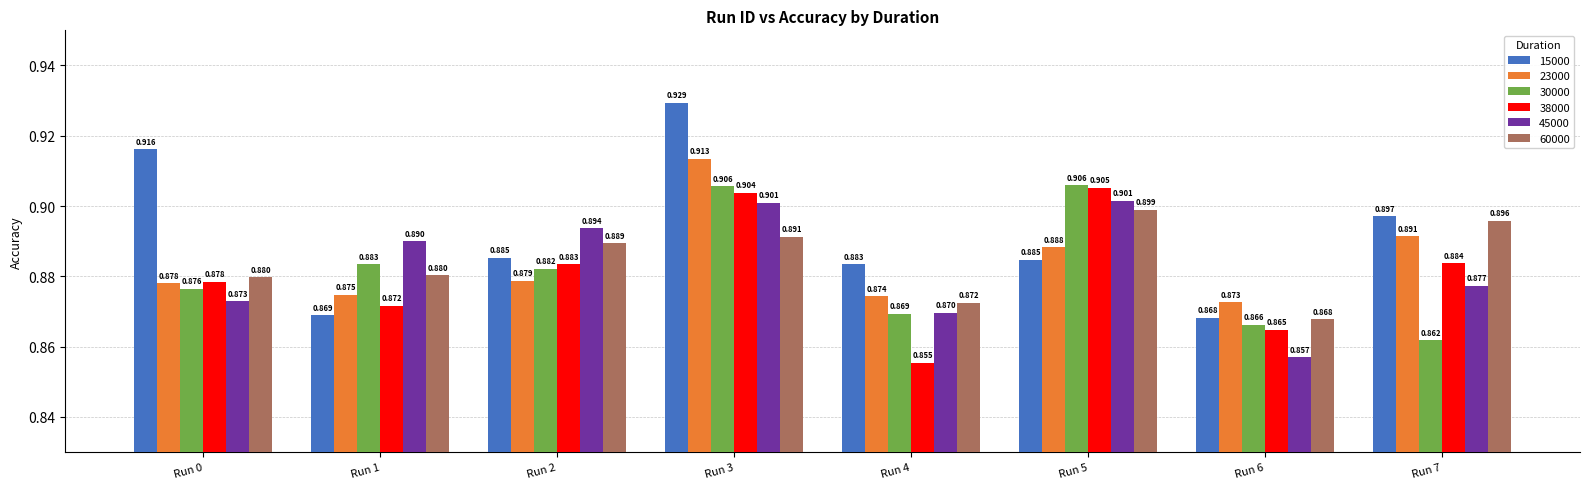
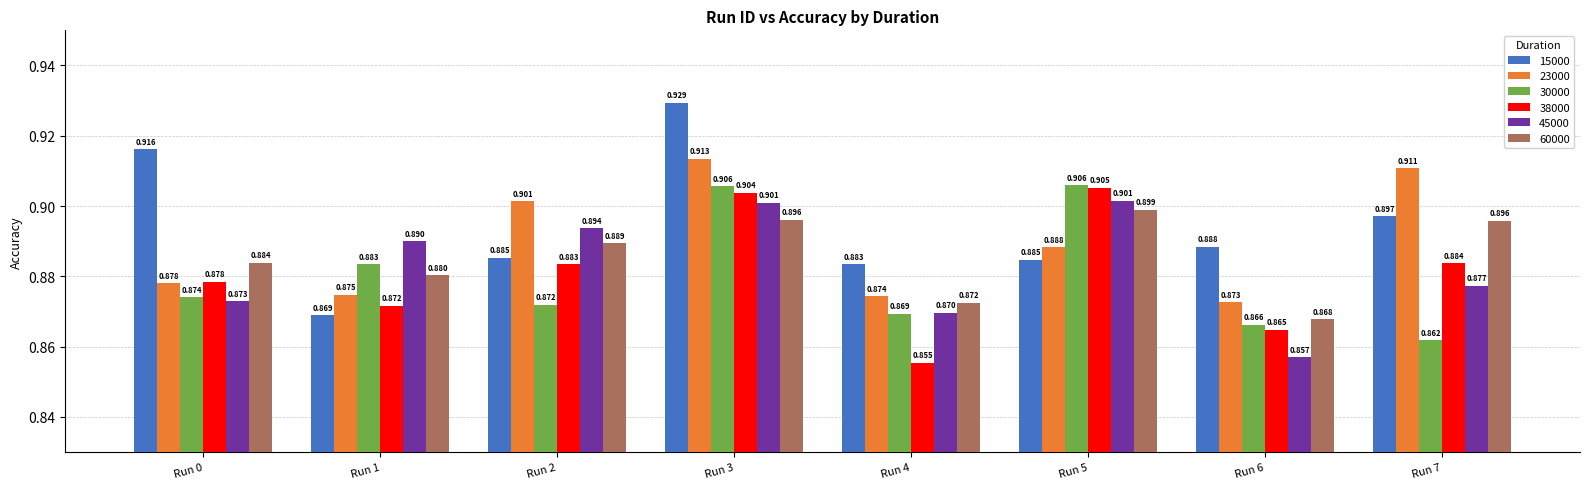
  {
    "15000": {
      "Run 0": 0.916,
      "Run 1": 0.869,
      "Run 2": 0.885,
      "Run 3": 0.929,
      "Run 4": 0.883,
      "Run 5": 0.885,
-     "Run 6": 0.868,
+     "Run 6": 0.888,
      "Run 7": 0.897
    },
    "23000": {
      "Run 0": 0.878,
      "Run 1": 0.875,
-     "Run 2": 0.879,
+     "Run 2": 0.901,
      "Run 3": 0.913,
      "Run 4": 0.874,
      "Run 5": 0.888,
      "Run 6": 0.873,
-     "Run 7": 0.891
+     "Run 7": 0.911
    },
    "30000": {
-     "Run 0": 0.876,
+     "Run 0": 0.874,
      "Run 1": 0.883,
-     "Run 2": 0.882,
+     "Run 2": 0.872,
      "Run 3": 0.906,
      "Run 4": 0.869,
      "Run 5": 0.906,
      "Run 6": 0.866,
      "Run 7": 0.862
    },
    "38000": {
      "Run 0": 0.878,
      "Run 1": 0.872,
      "Run 2": 0.883,
      "Run 3": 0.904,
      "Run 4": 0.855,
      "Run 5": 0.905,
      "Run 6": 0.865,
      "Run 7": 0.884
    },
    "45000": {
      "Run 0": 0.873,
      "Run 1": 0.890,
      "Run 2": 0.894,
      "Run 3": 0.901,
      "Run 4": 0.870,
      "Run 5": 0.901,
      "Run 6": 0.857,
      "Run 7": 0.877
    },
    "60000": {
-     "Run 0": 0.880,
+     "Run 0": 0.884,
      "Run 1": 0.880,
      "Run 2": 0.889,
-     "Run 3": 0.891,
+     "Run 3": 0.896,
      "Run 4": 0.872,
      "Run 5": 0.899,
      "Run 6": 0.868,
      "Run 7": 0.896
    }
  }
